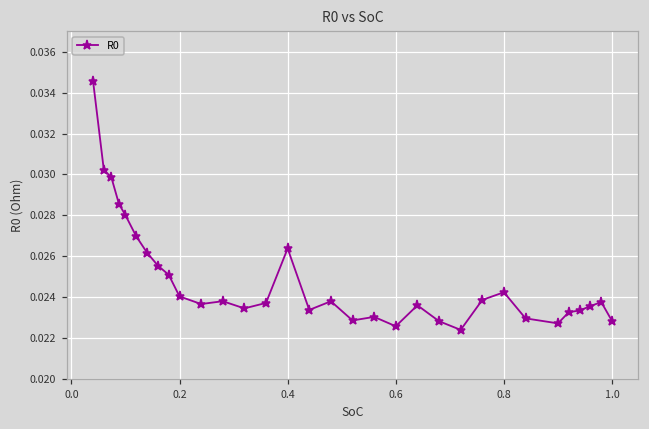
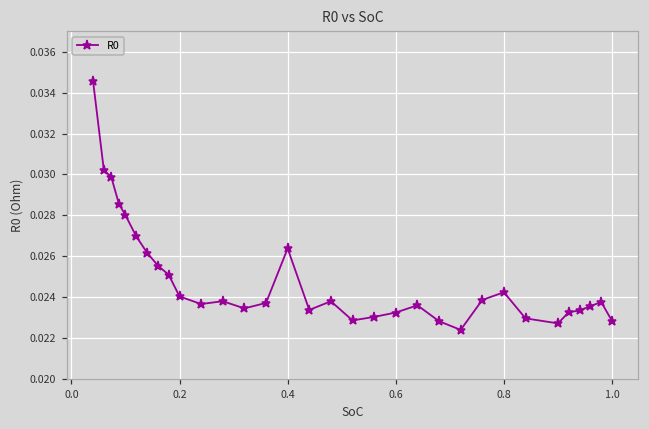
  {
    "0.2": 0.0240,
    "0.4": 0.0264,
-   "0.6": 0.0226,
+   "0.6": 0.0233,
    "0.8": 0.0242,
    "1.0": 0.0228
  }
